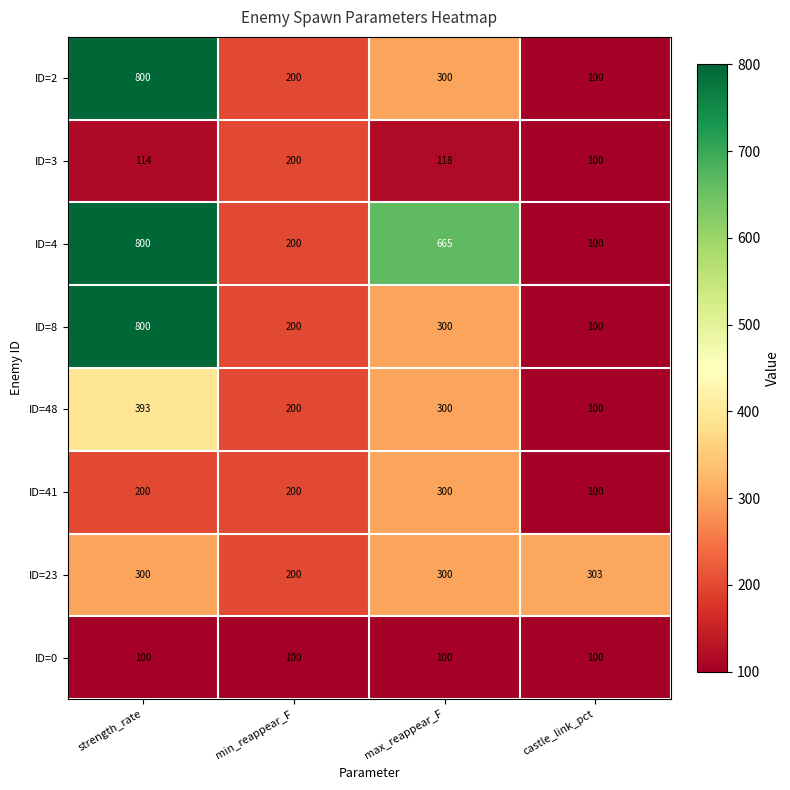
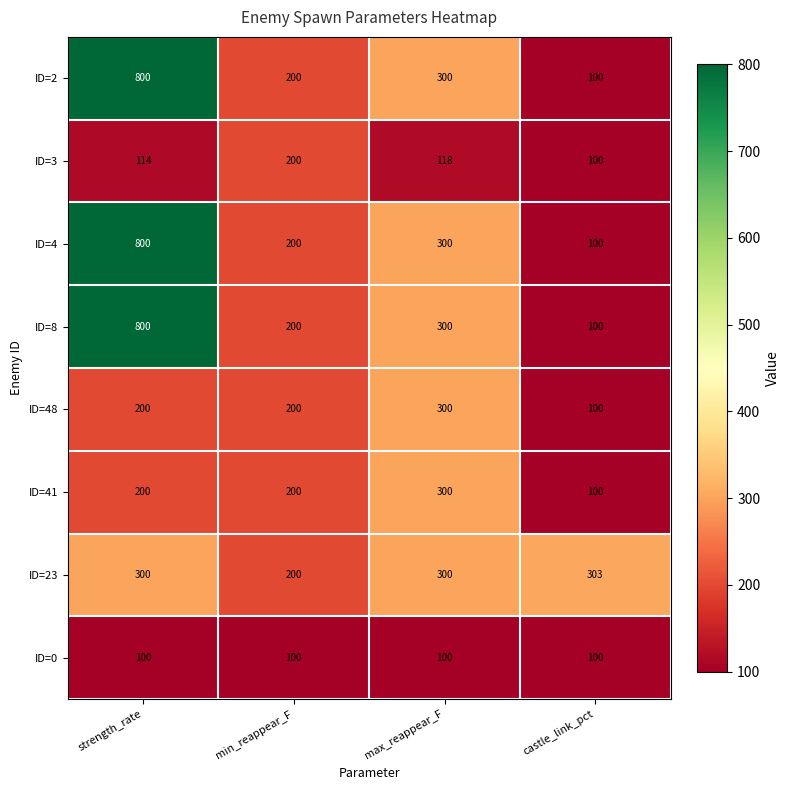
  {
    "ID=2": {
      "strength_rate": 800,
      "min_reappear_F": 200,
      "max_reappear_F": 300,
      "castle_link_pct": 100
    },
    "ID=3": {
      "strength_rate": 114,
      "min_reappear_F": 200,
      "max_reappear_F": 118,
      "castle_link_pct": 100
    },
    "ID=4": {
      "strength_rate": 800,
      "min_reappear_F": 200,
-     "max_reappear_F": 665,
+     "max_reappear_F": 300,
      "castle_link_pct": 100
    },
    "ID=8": {
      "strength_rate": 800,
      "min_reappear_F": 200,
      "max_reappear_F": 300,
      "castle_link_pct": 100
    },
    "ID=48": {
-     "strength_rate": 393,
+     "strength_rate": 200,
      "min_reappear_F": 200,
      "max_reappear_F": 300,
      "castle_link_pct": 100
    },
    "ID=41": {
      "strength_rate": 200,
      "min_reappear_F": 200,
      "max_reappear_F": 300,
      "castle_link_pct": 100
    },
    "ID=23": {
      "strength_rate": 300,
      "min_reappear_F": 200,
      "max_reappear_F": 300,
      "castle_link_pct": 303
    },
    "ID=0": {
      "strength_rate": 100,
      "min_reappear_F": 100,
      "max_reappear_F": 100,
      "castle_link_pct": 100
    }
  }
